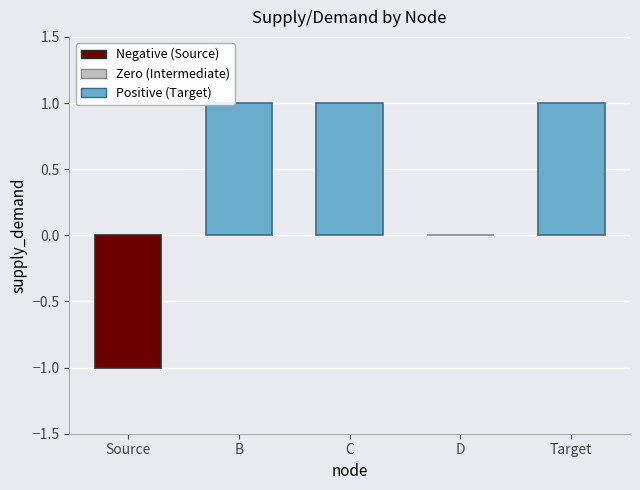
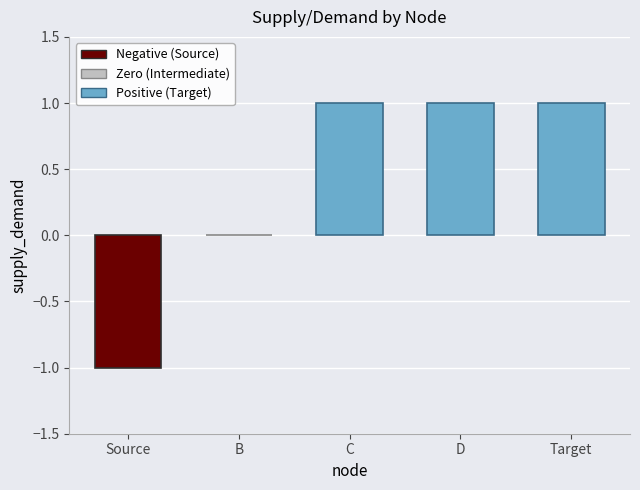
  {
    "Source": -1,
-   "B": 1,
+   "B": 0,
    "C": 1,
-   "D": 0,
+   "D": 1,
    "Target": 1
  }
